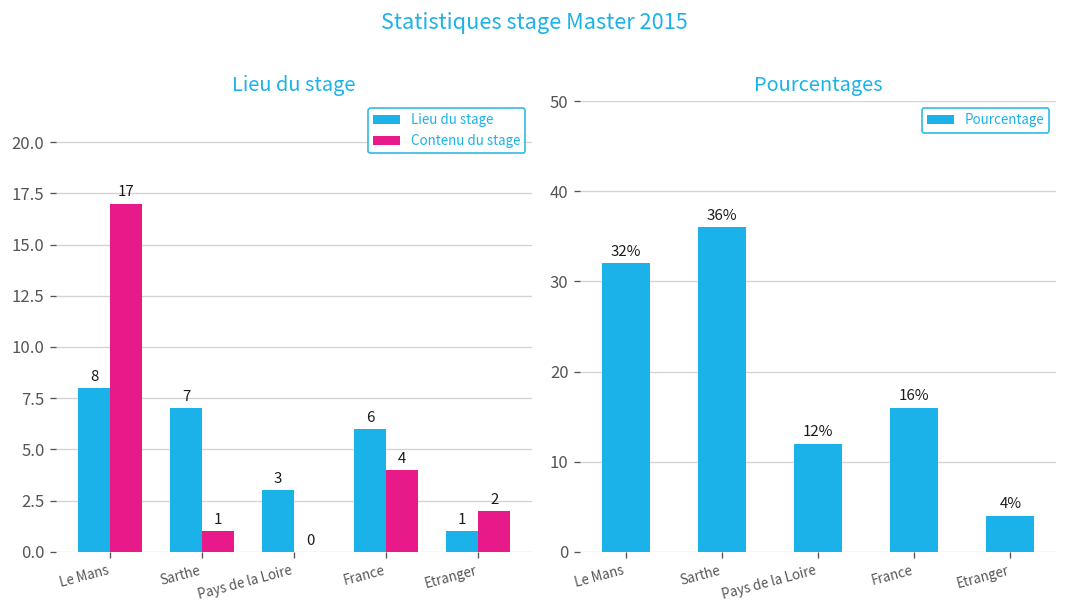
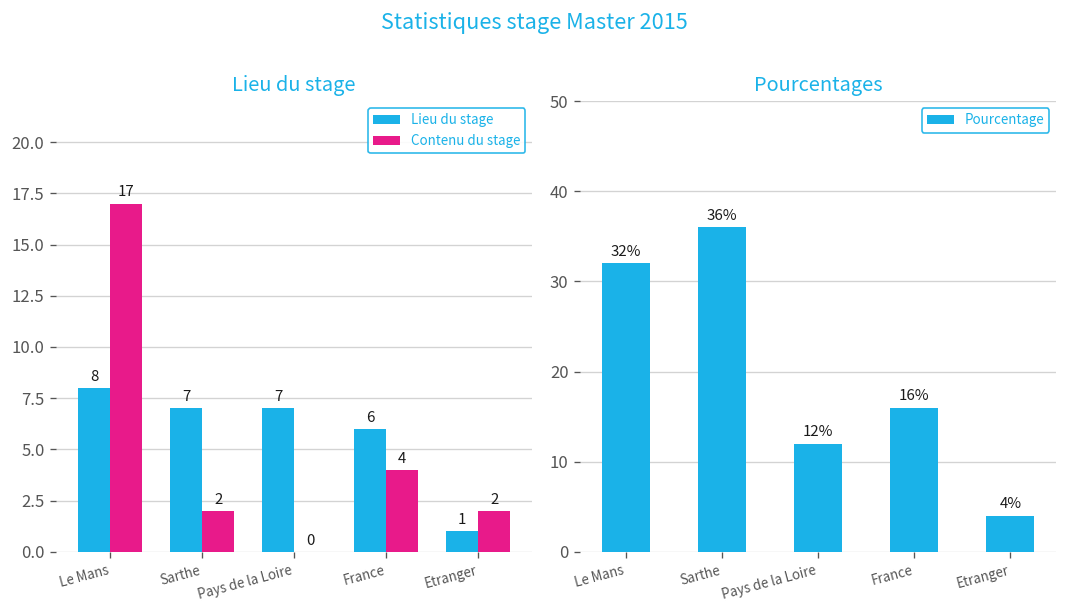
  {
    "Lieu du stage": {
      "Lieu du stage": {
        "Le Mans": "8",
        "Sarthe": "7",
-       "Pays de la Loire": "3",
+       "Pays de la Loire": "7",
        "France": "6",
        "Etranger": "1"
      },
      "Contenu du stage": {
        "Le Mans": "17",
-       "Sarthe": "1",
+       "Sarthe": "2",
        "Pays de la Loire": "0",
        "France": "4",
        "Etranger": "2"
      }
    },
    "Pourcentages": {
      "Le Mans": "32%",
      "Sarthe": "36%",
      "Pays de la Loire": "12%",
      "France": "16%",
      "Etranger": "4%"
    }
  }
